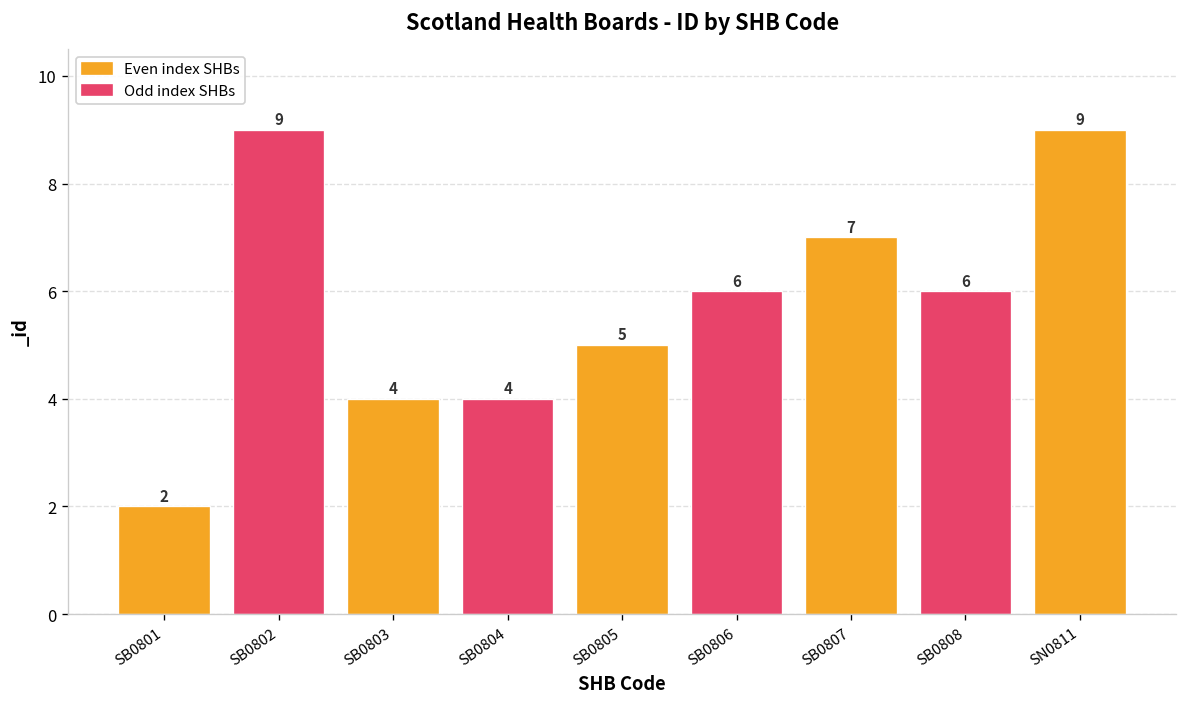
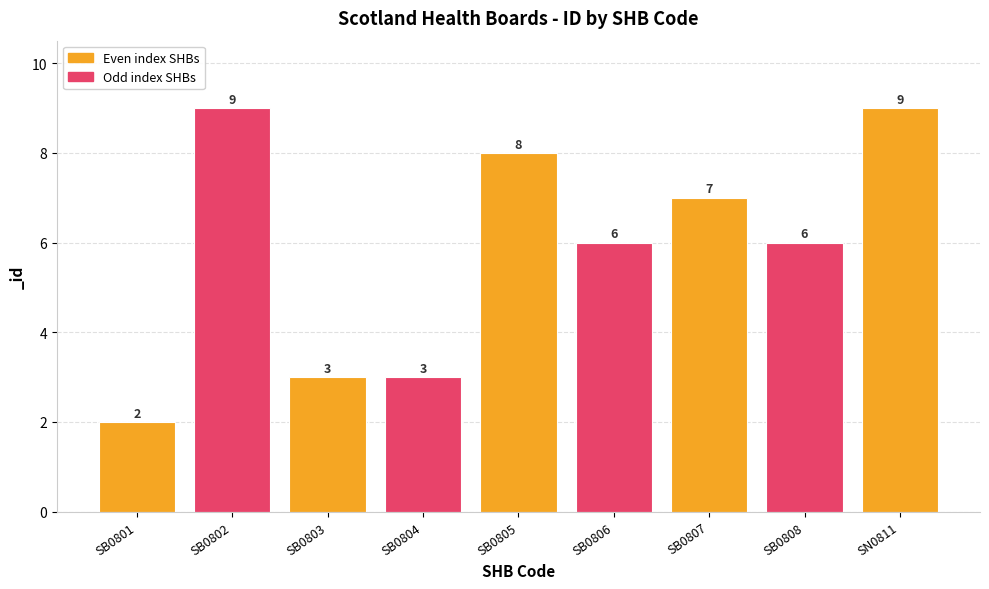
  {
    "SB0801": 2,
    "SB0802": 9,
-   "SB0803": 4,
-   "SB0804": 4,
-   "SB0805": 5,
+   "SB0803": 3,
+   "SB0804": 3,
+   "SB0805": 8,
    "SB0806": 6,
    "SB0807": 7,
    "SB0808": 6,
    "SN0811": 9
  }
